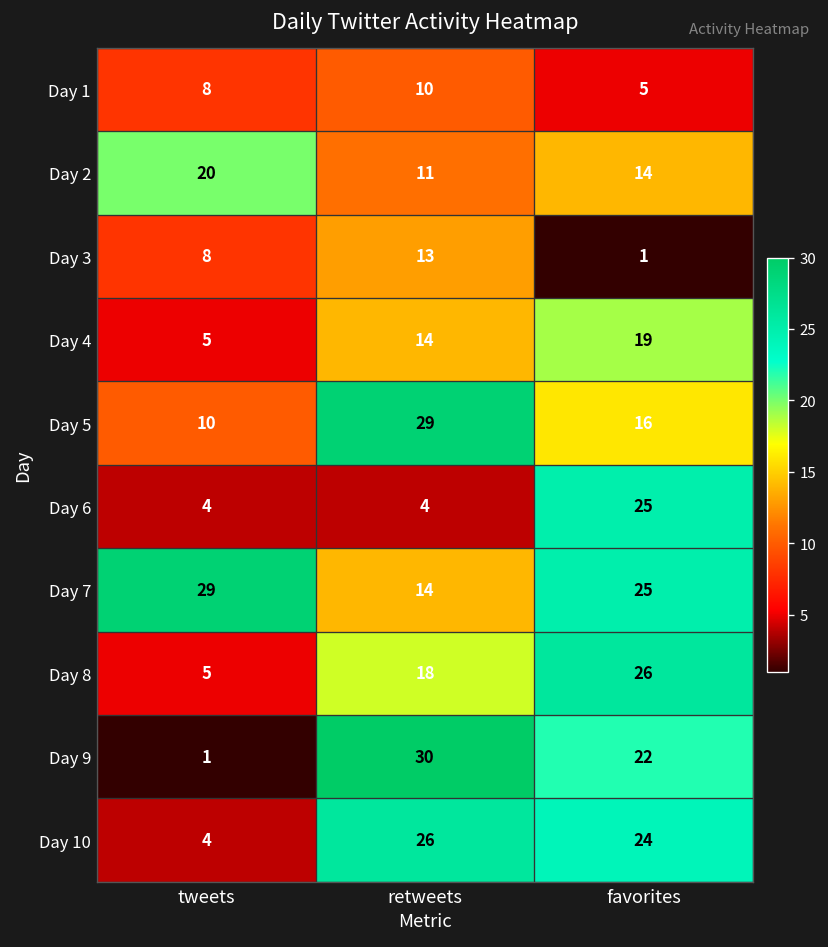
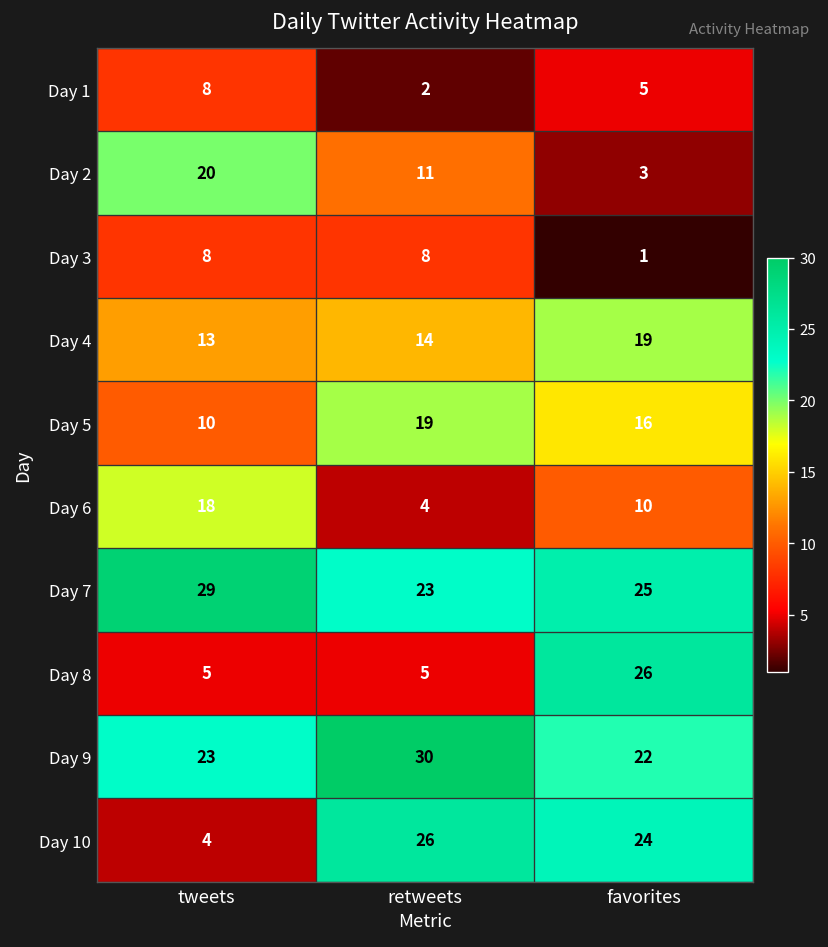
  {
    "Day 1": {
      "tweets": 8,
-     "retweets": 10,
+     "retweets": 2,
      "favorites": 5
    },
    "Day 2": {
      "tweets": 20,
      "retweets": 11,
-     "favorites": 14
+     "favorites": 3
    },
    "Day 3": {
      "tweets": 8,
-     "retweets": 13,
+     "retweets": 8,
      "favorites": 1
    },
    "Day 4": {
-     "tweets": 5,
+     "tweets": 13,
      "retweets": 14,
      "favorites": 19
    },
    "Day 5": {
      "tweets": 10,
-     "retweets": 29,
+     "retweets": 19,
      "favorites": 16
    },
    "Day 6": {
-     "tweets": 4,
+     "tweets": 18,
      "retweets": 4,
-     "favorites": 25
+     "favorites": 10
    },
    "Day 7": {
      "tweets": 29,
-     "retweets": 14,
+     "retweets": 23,
      "favorites": 25
    },
    "Day 8": {
      "tweets": 5,
-     "retweets": 18,
+     "retweets": 5,
      "favorites": 26
    },
    "Day 9": {
-     "tweets": 1,
+     "tweets": 23,
      "retweets": 30,
      "favorites": 22
    },
    "Day 10": {
      "tweets": 4,
      "retweets": 26,
      "favorites": 24
    }
  }
